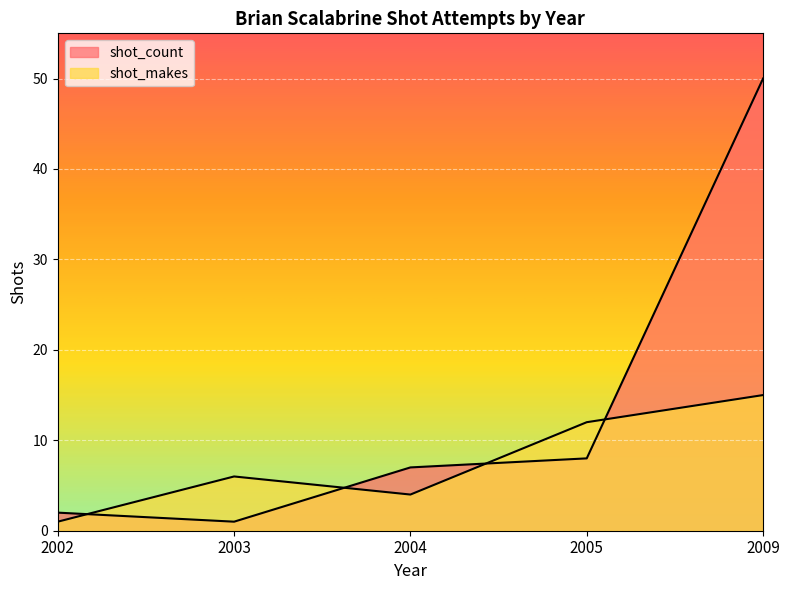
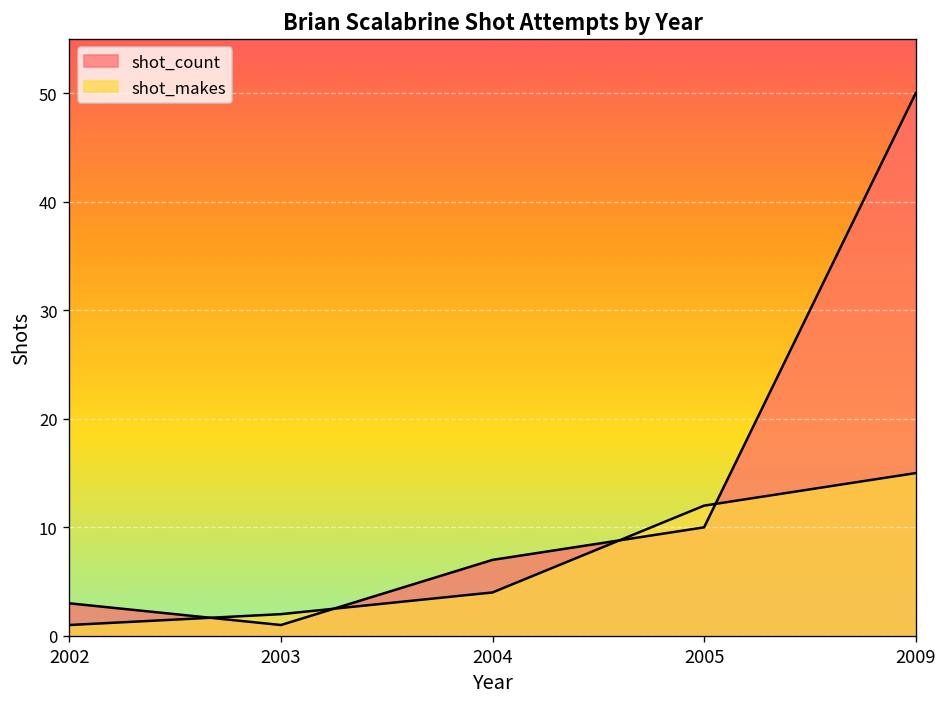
  {
    "shot_count": {
-     "2002": 2,
+     "2002": 3,
      "2003": 1,
      "2004": 7,
-     "2005": 8,
+     "2005": 10,
      "2009": 50
    },
    "shot_makes": {
      "2002": 1,
-     "2003": 6,
+     "2003": 2,
      "2004": 4,
      "2005": 12,
      "2009": 15
    }
  }
